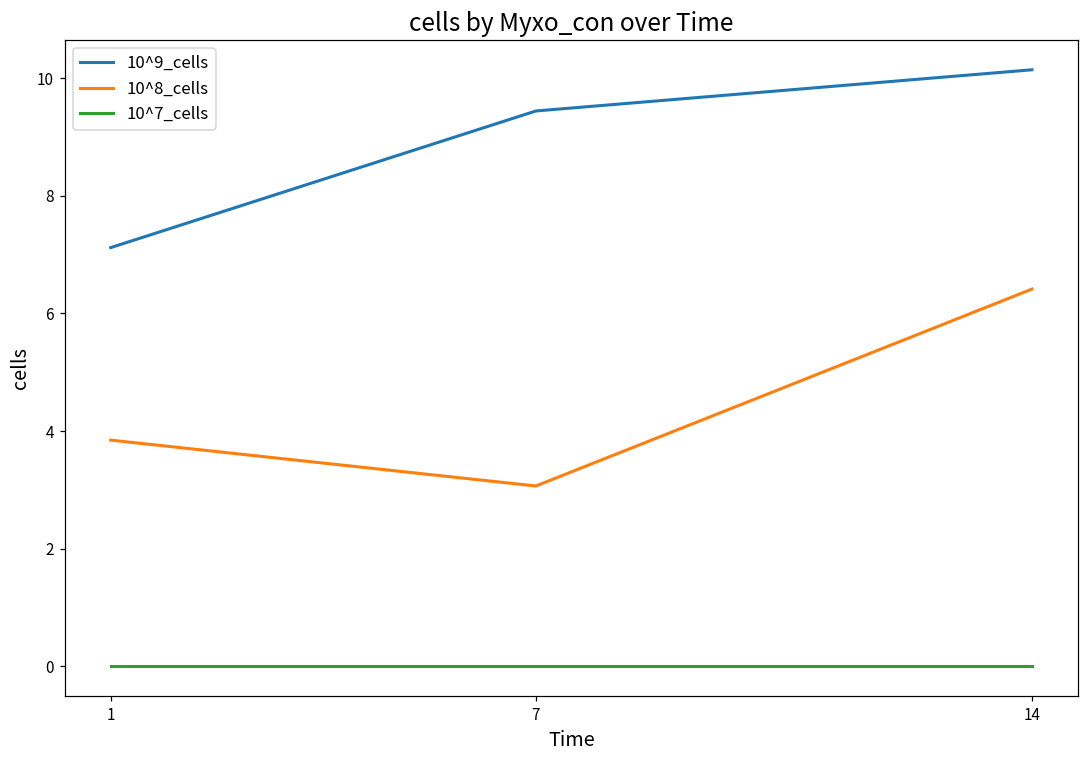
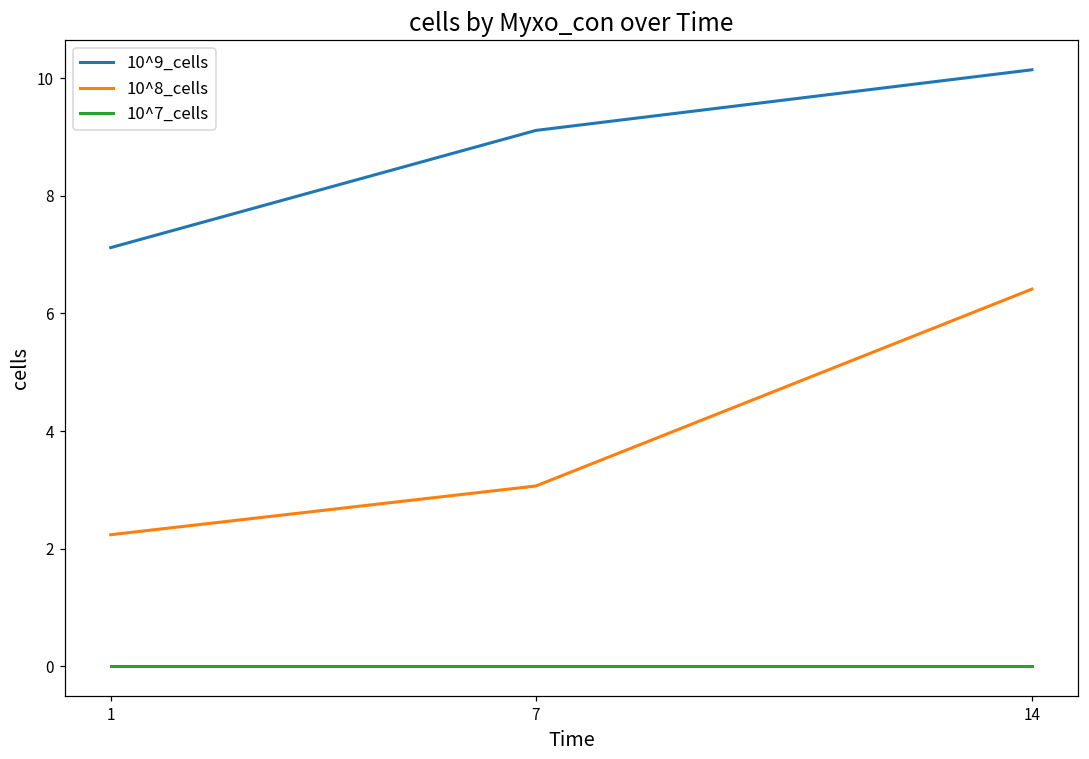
  {
    "10^9_cells": {
      "1": 7.1,
-     "7": 9.4,
+     "7": 9.1,
      "14": 10.1
    },
    "10^8_cells": {
-     "1": 3.8,
+     "1": 2.2,
      "7": 3.1,
      "14": 6.4
    },
    "10^7_cells": {
      "1": 0.0,
      "7": 0.0,
      "14": 0.0
    }
  }
